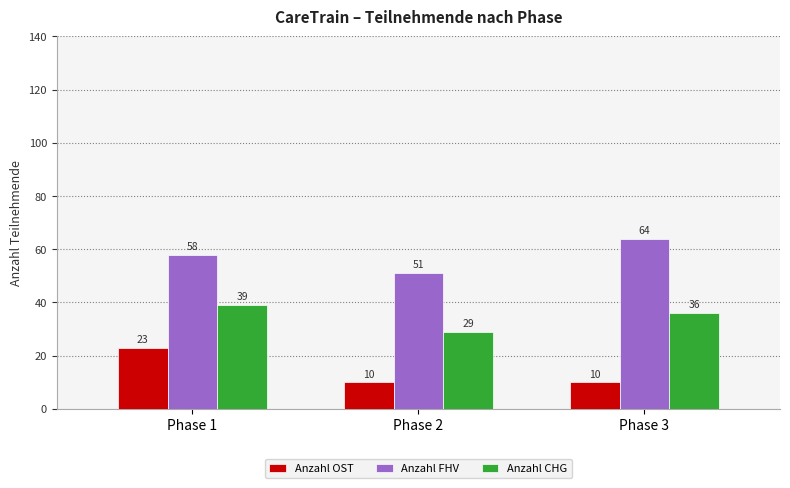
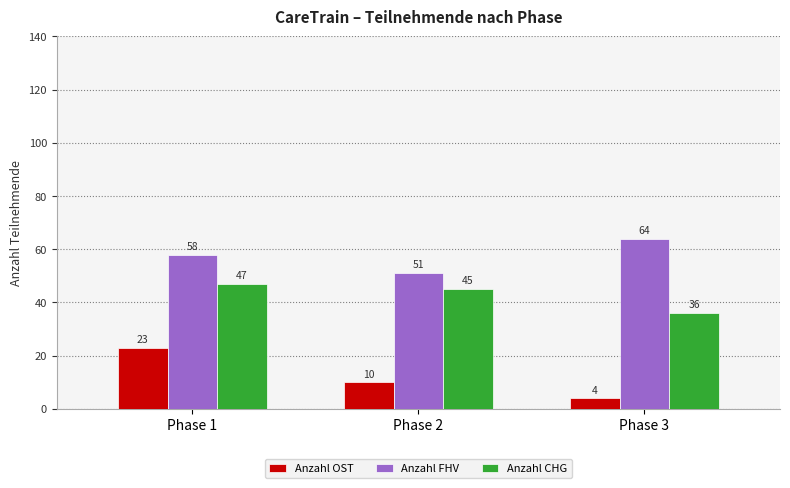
  {
    "Anzahl OST": {
      "Phase 1": 23,
      "Phase 2": 10,
-     "Phase 3": 10
+     "Phase 3": 4
    },
    "Anzahl FHV": {
      "Phase 1": 58,
      "Phase 2": 51,
      "Phase 3": 64
    },
    "Anzahl CHG": {
-     "Phase 1": 39,
-     "Phase 2": 29,
+     "Phase 1": 47,
+     "Phase 2": 45,
      "Phase 3": 36
    }
  }
